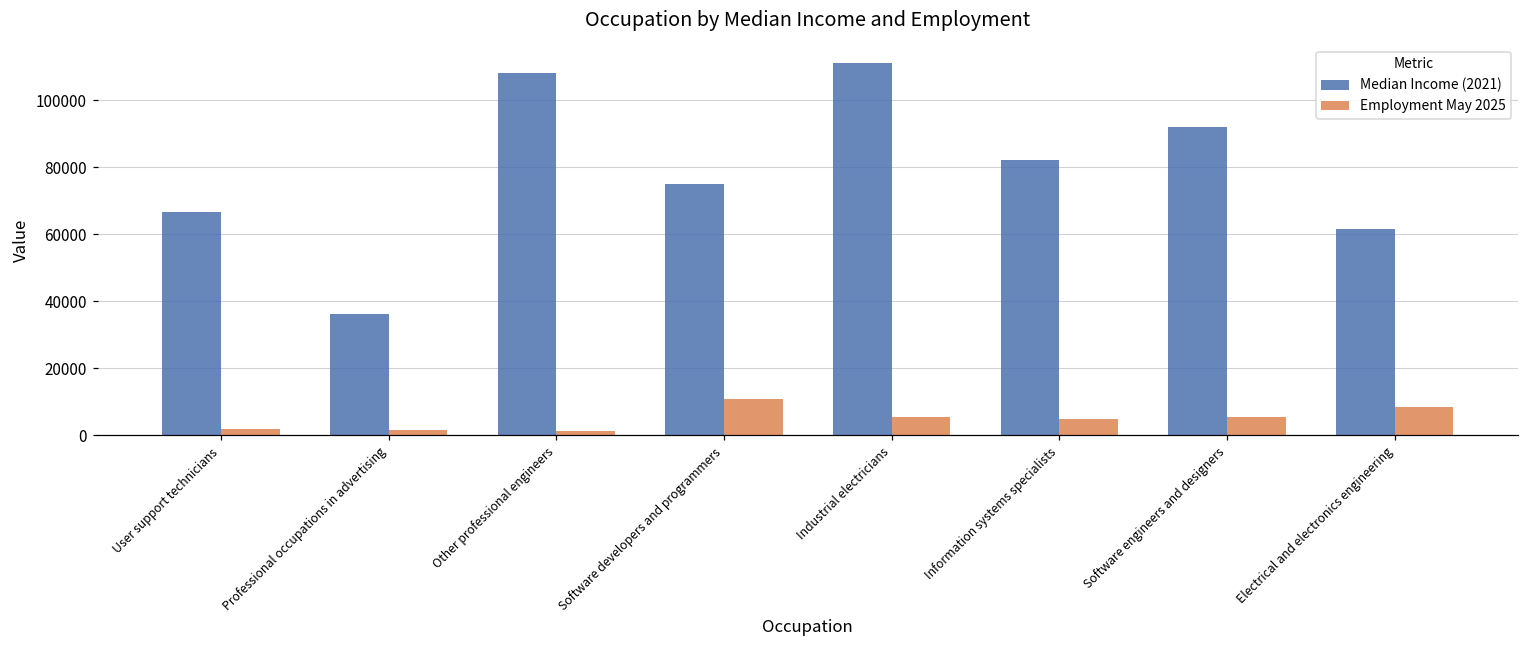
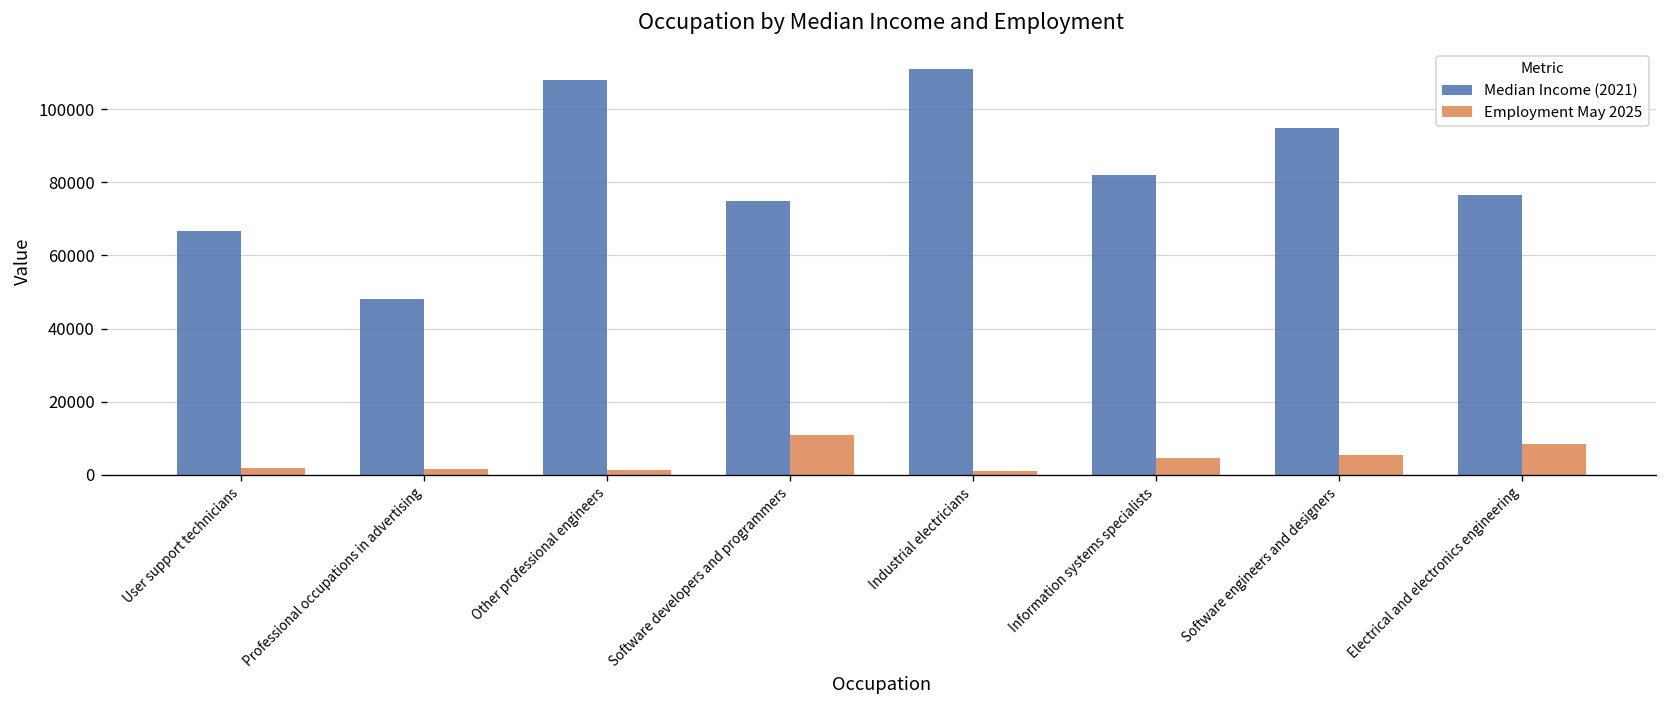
  {
    "Median Income (2021)": {
      "User support technicians": 67000,
-     "Professional occupations in advertising": 36000,
+     "Professional occupations in advertising": 48000,
      "Other professional engineers": 108000,
      "Software developers and programmers": 75000,
      "Industrial electricians": 111000,
      "Information systems specialists": 82000,
-     "Software engineers and designers": 92000,
-     "Electrical and electronics engineering": 61000
+     "Software engineers and designers": 95000,
+     "Electrical and electronics engineering": 77000
    },
    "Employment May 2025": {
      "User support technicians": 2000,
      "Professional occupations in advertising": 2000,
      "Other professional engineers": 1000,
      "Software developers and programmers": 11000,
-     "Industrial electricians": 6000,
+     "Industrial electricians": 1000,
      "Information systems specialists": 5000,
      "Software engineers and designers": 5000,
      "Electrical and electronics engineering": 8000
    }
  }
